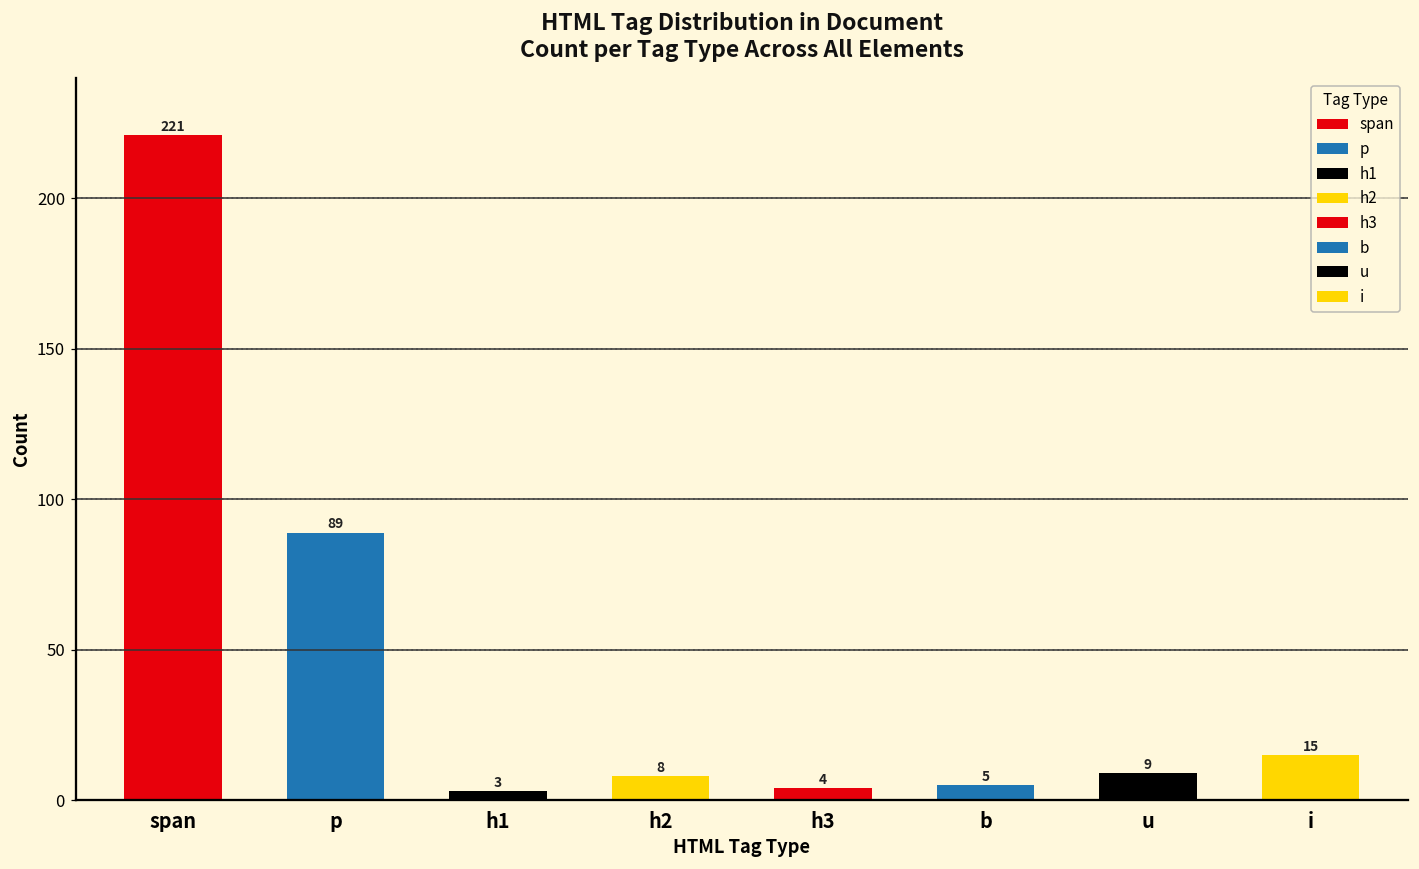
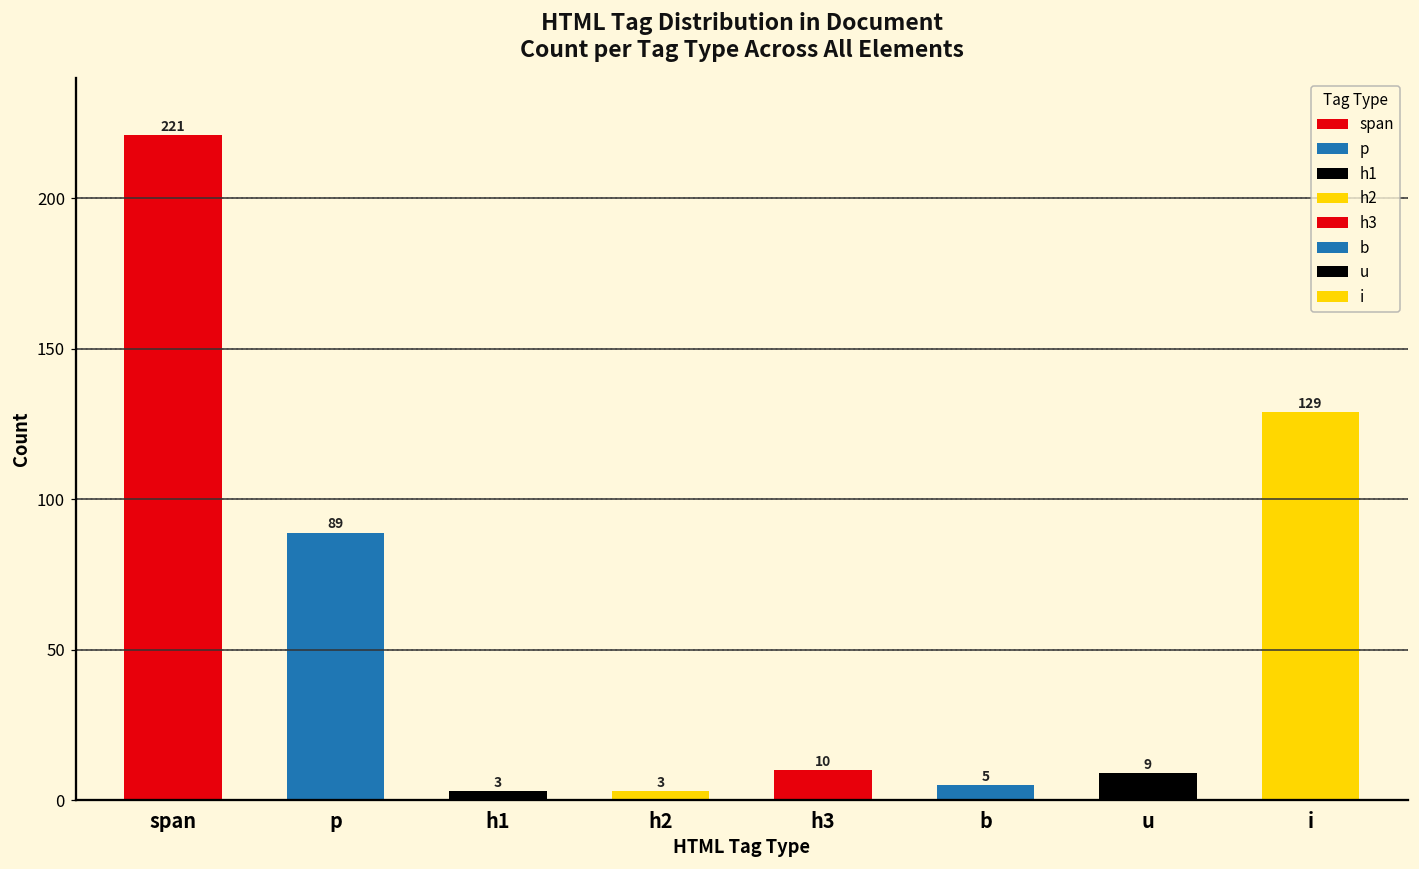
  {
    "span": 221,
    "p": 89,
    "h1": 3,
-   "h2": 8,
-   "h3": 4,
+   "h2": 3,
+   "h3": 10,
    "b": 5,
    "u": 9,
-   "i": 15
+   "i": 129
  }
